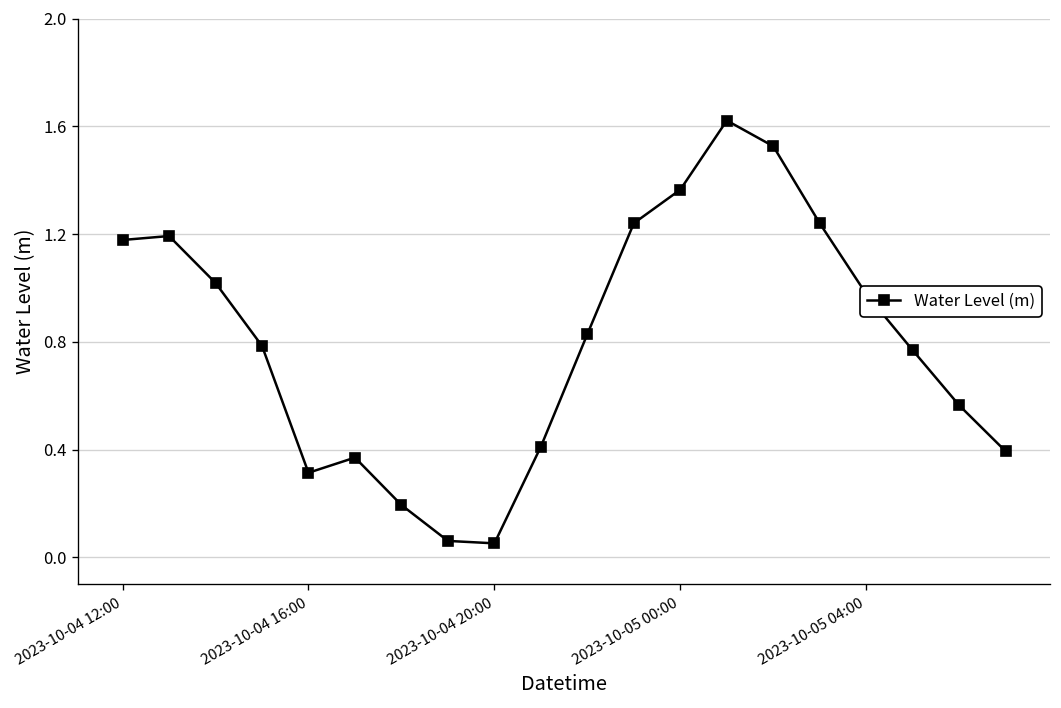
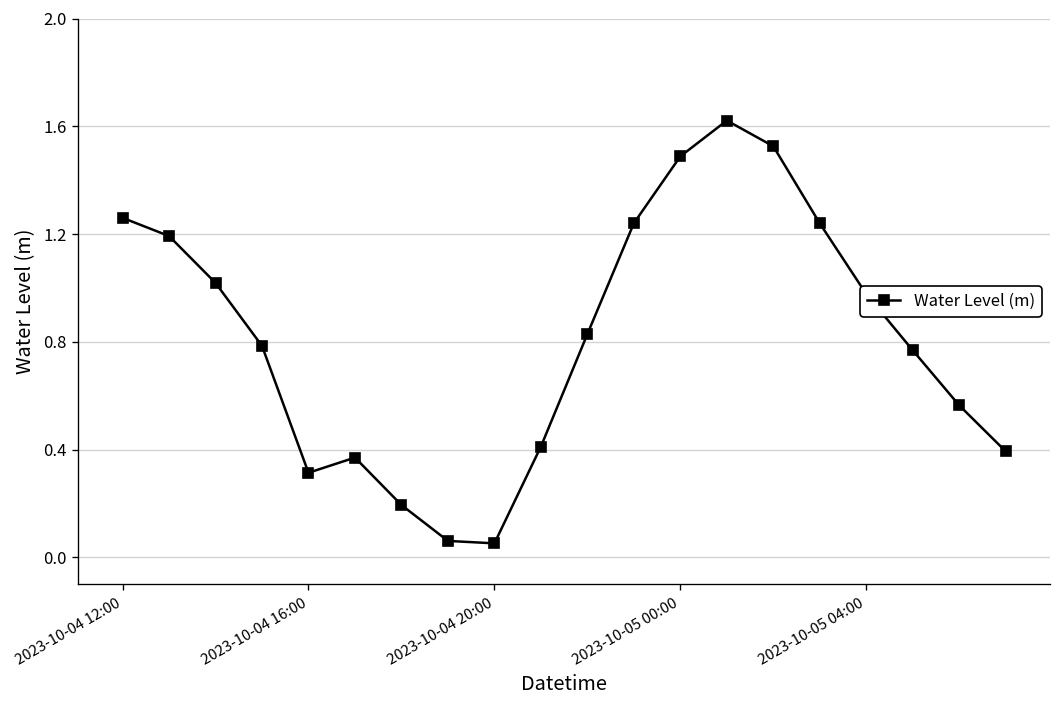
  {
-   "2023-10-04 12:00": 1.18,
+   "2023-10-04 12:00": 1.26,
    "2023-10-04 16:00": 0.31,
    "2023-10-04 20:00": 0.05,
-   "2023-10-05 00:00": 1.37
+   "2023-10-05 00:00": 1.49
  }
